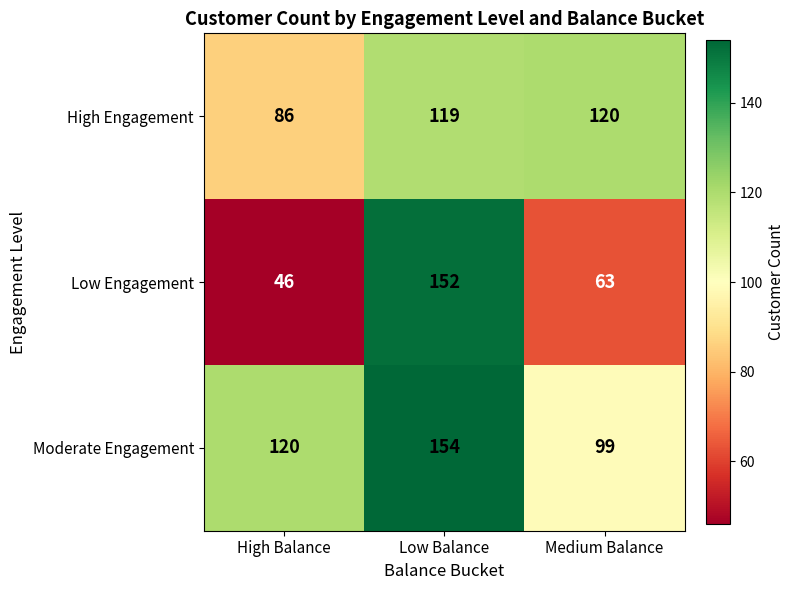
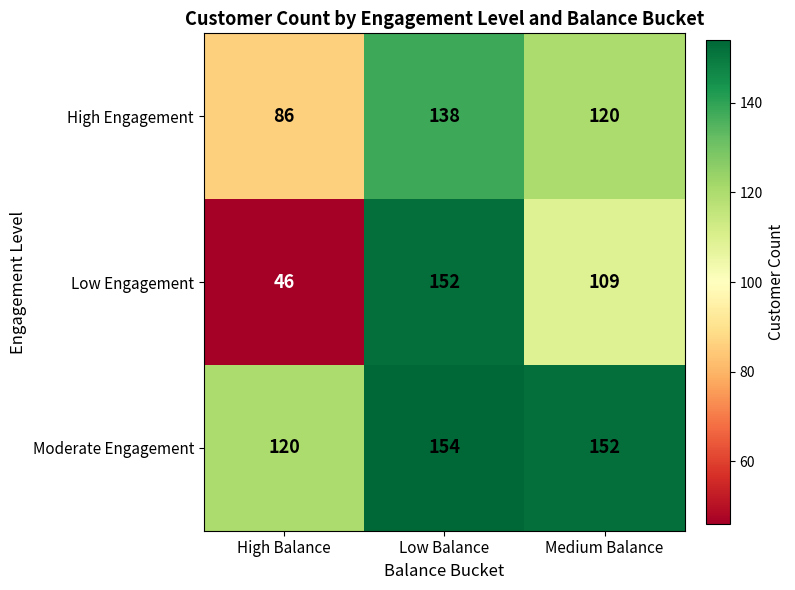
  {
    "High Engagement": {
      "High Balance": 86,
-     "Low Balance": 119,
+     "Low Balance": 138,
      "Medium Balance": 120
    },
    "Low Engagement": {
      "High Balance": 46,
      "Low Balance": 152,
-     "Medium Balance": 63
+     "Medium Balance": 109
    },
    "Moderate Engagement": {
      "High Balance": 120,
      "Low Balance": 154,
-     "Medium Balance": 99
+     "Medium Balance": 152
    }
  }
